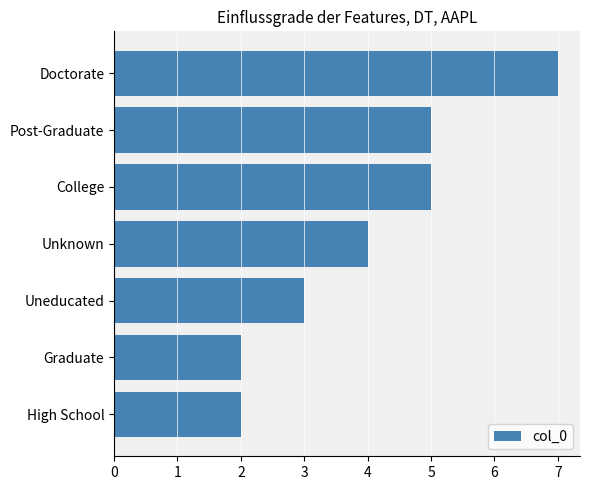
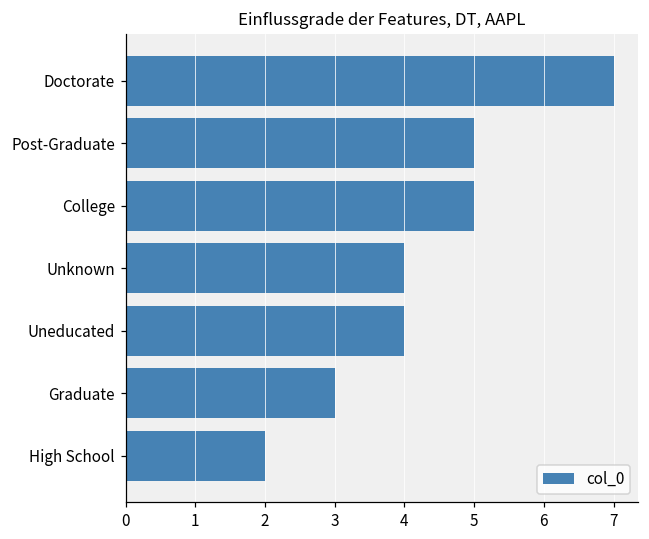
  {
    "Doctorate": 7,
    "Post-Graduate": 5,
    "College": 5,
    "Unknown": 4,
-   "Uneducated": 3,
-   "Graduate": 2,
+   "Uneducated": 4,
+   "Graduate": 3,
    "High School": 2
  }
